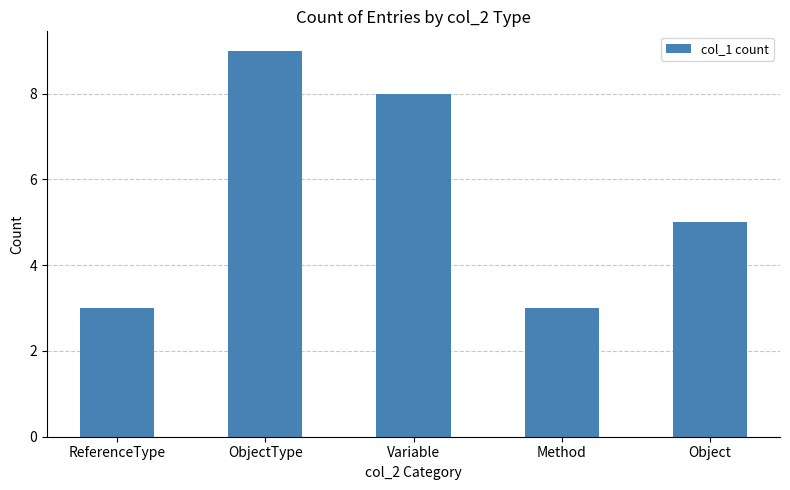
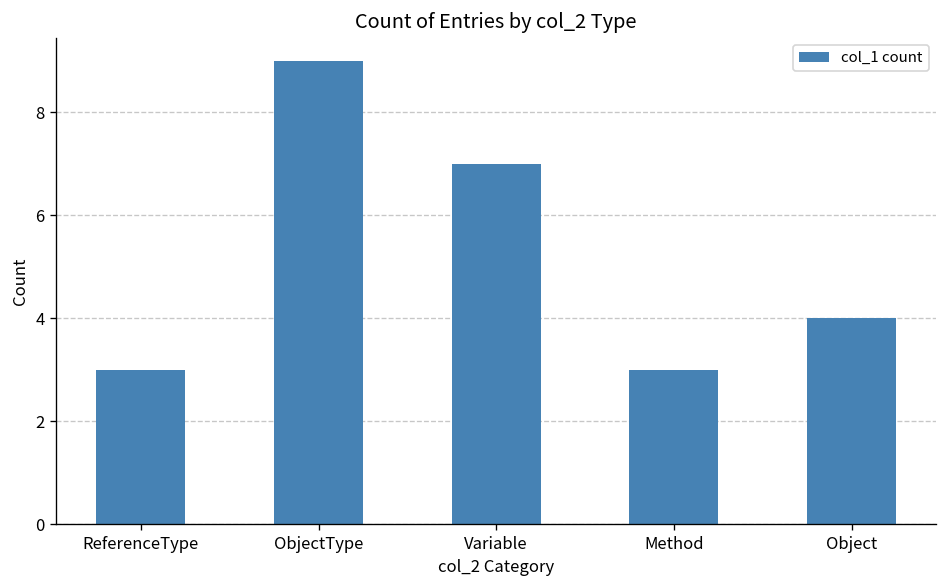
  {
    "ReferenceType": 3,
    "ObjectType": 9,
-   "Variable": 8,
+   "Variable": 7,
    "Method": 3,
-   "Object": 5
+   "Object": 4
  }
